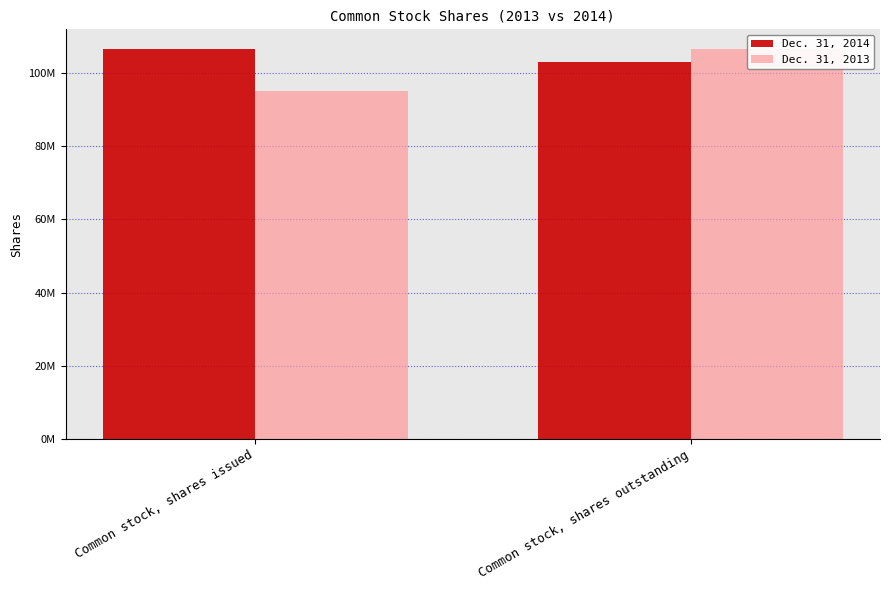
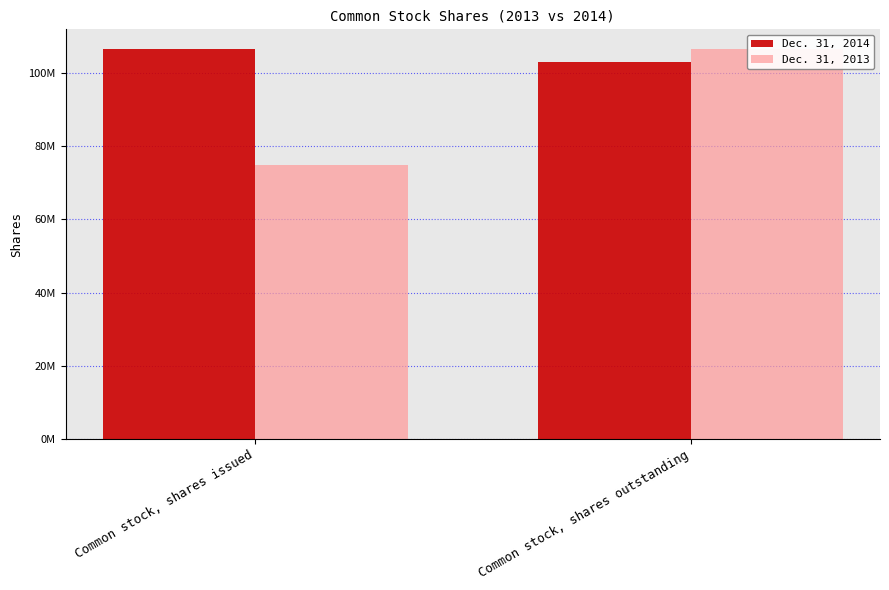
  {
    "Dec. 31, 2014": {
      "Common stock, shares issued": 107000000,
      "Common stock, shares outstanding": 103000000
    },
    "Dec. 31, 2013": {
-     "Common stock, shares issued": 95000000
+     "Common stock, shares issued": 75000000
    }
  }
